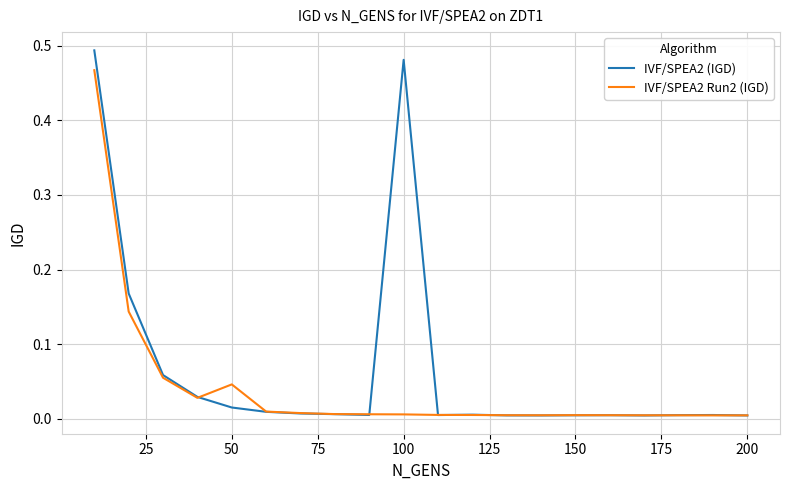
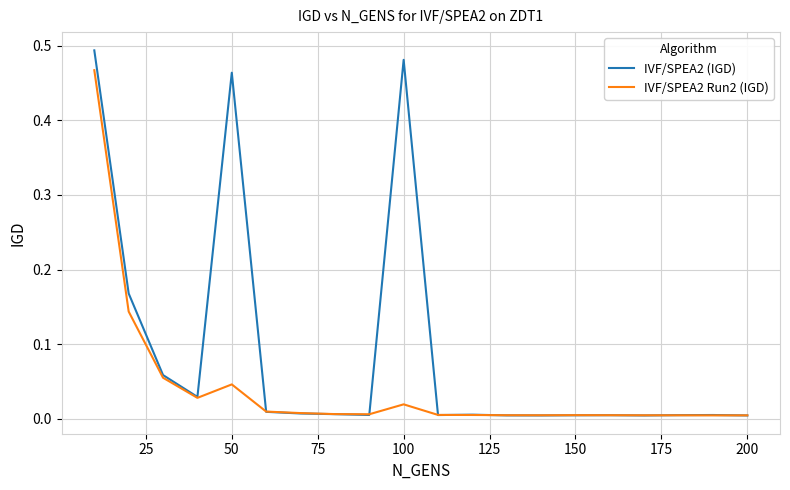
  {
    "IVF/SPEA2 (IGD)": {
-     "50": 0.02,
+     "50": 0.46,
      "100": 0.48
    },
    "IVF/SPEA2 Run2 (IGD)": {
      "50": 0.05,
-     "100": 0.01
+     "100": 0.02
    }
  }
